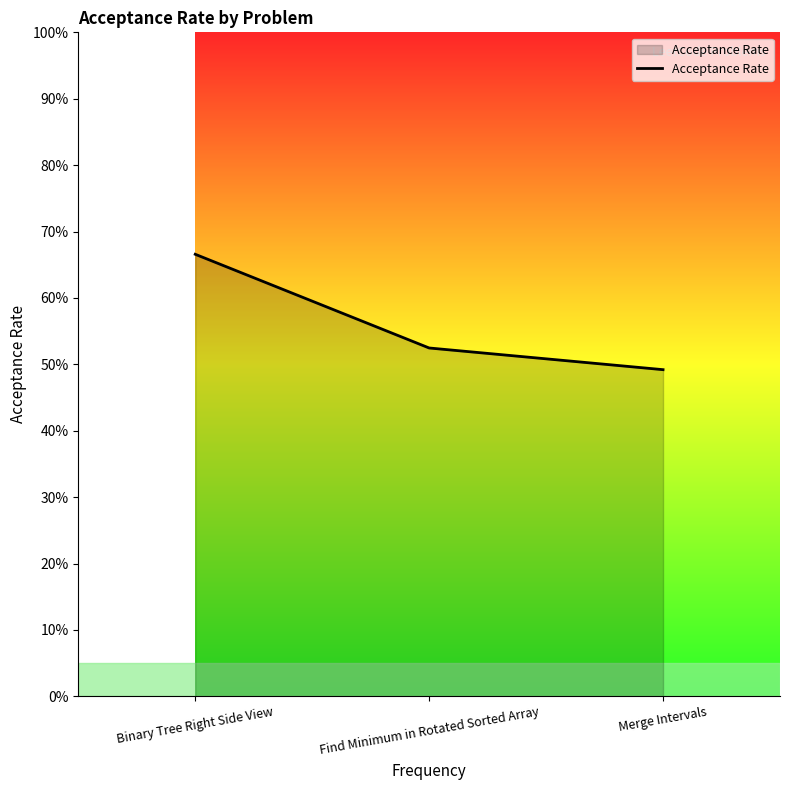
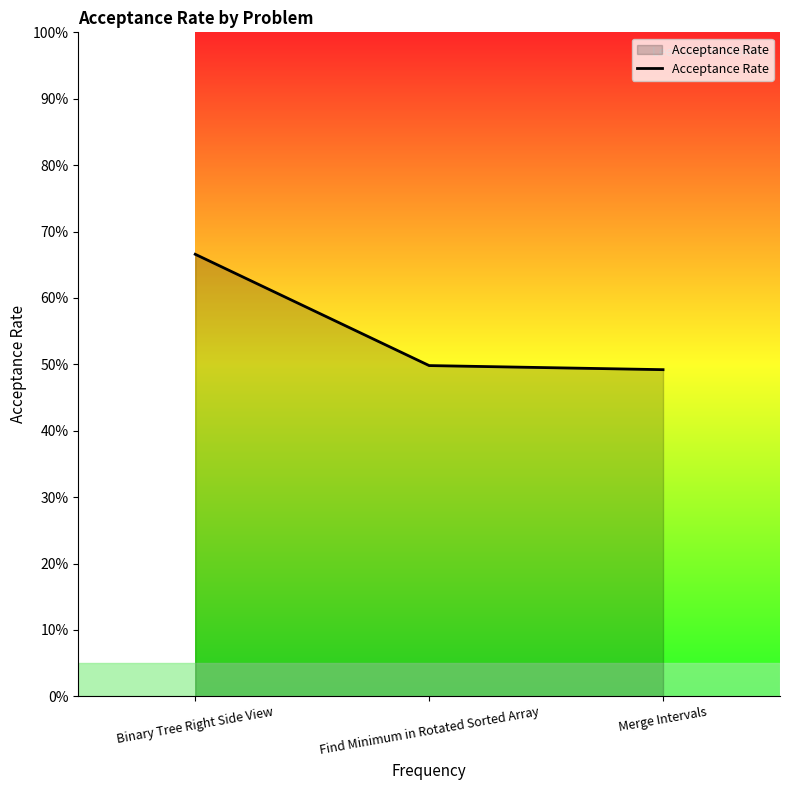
  {
    "Binary Tree Right Side View": "67%",
-   "Find Minimum in Rotated Sorted Array": "52%",
+   "Find Minimum in Rotated Sorted Array": "50%",
    "Merge Intervals": "49%"
  }
